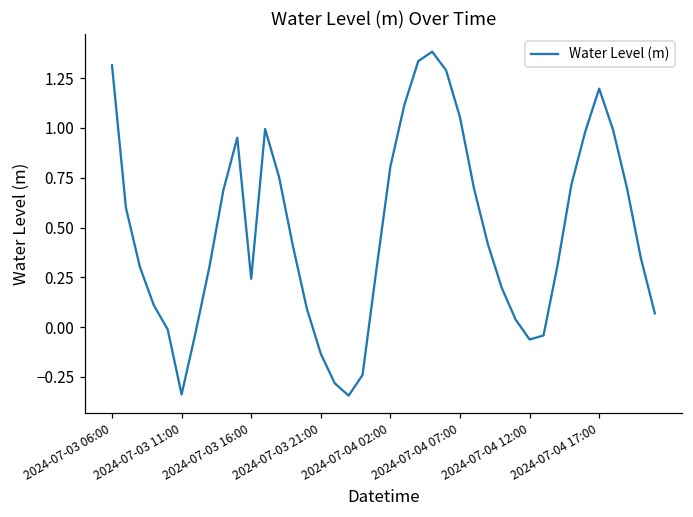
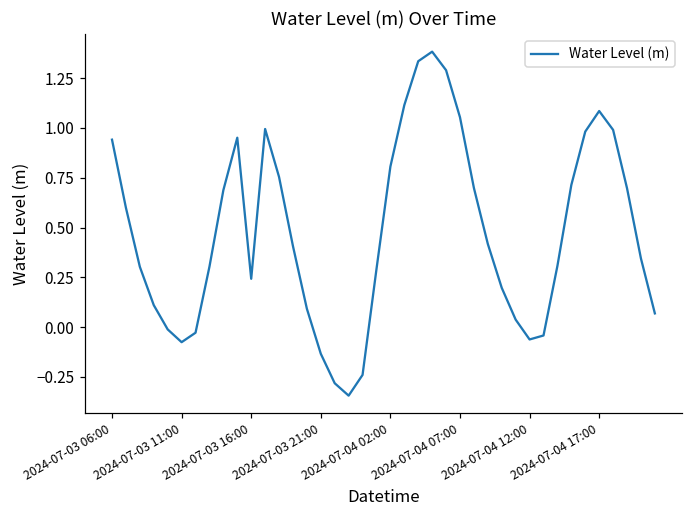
  {
-   "2024-07-03 06:00": 1.31,
-   "2024-07-03 11:00": -0.34,
+   "2024-07-03 06:00": 0.94,
+   "2024-07-03 11:00": -0.08,
    "2024-07-03 16:00": 0.24,
    "2024-07-03 21:00": -0.13,
    "2024-07-04 02:00": 0.81,
    "2024-07-04 07:00": 1.05,
    "2024-07-04 12:00": -0.06,
-   "2024-07-04 17:00": 1.20
+   "2024-07-04 17:00": 1.09
  }
